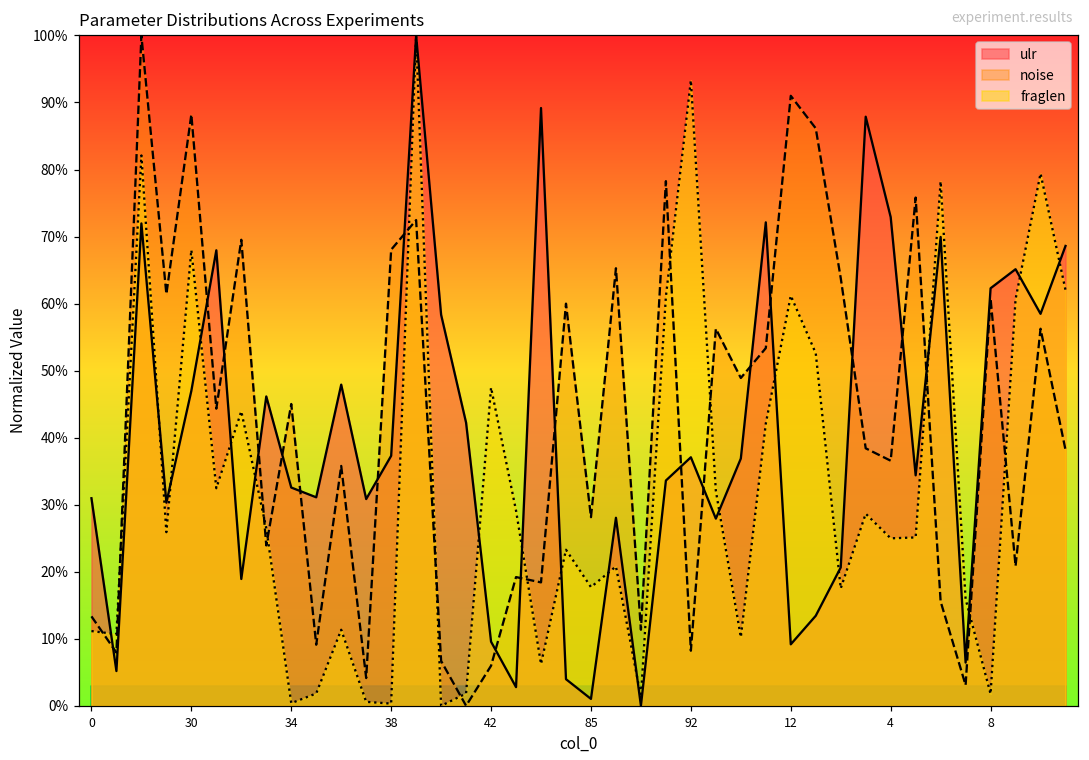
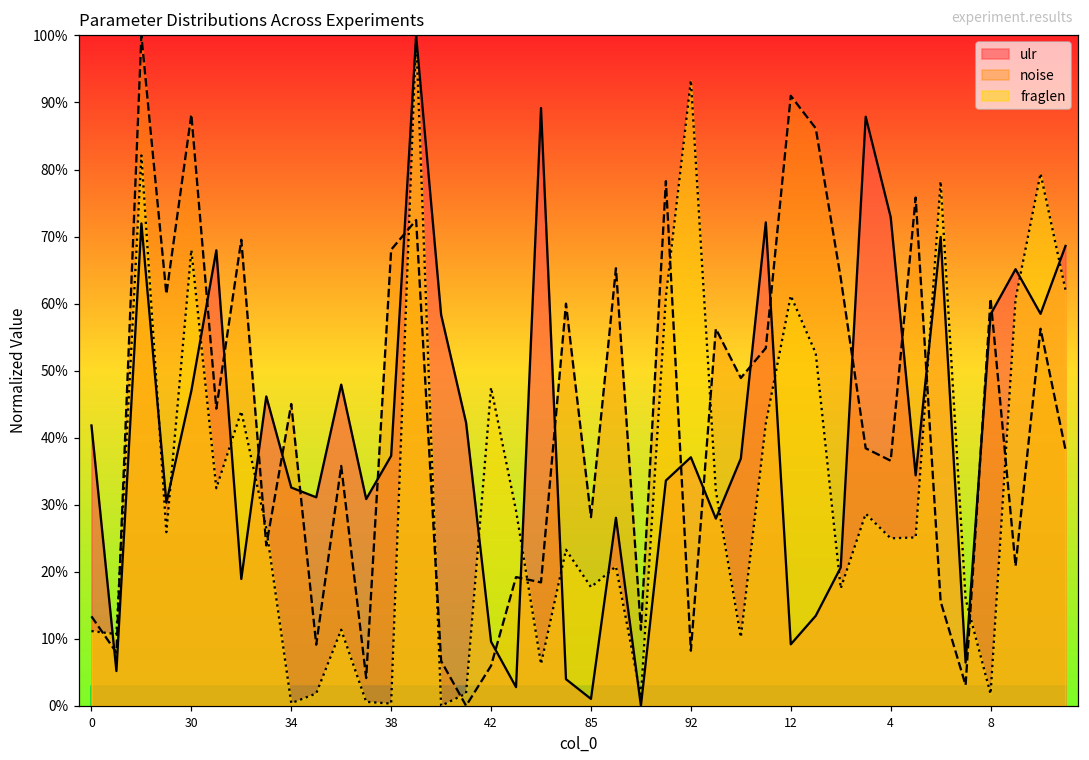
  {
    "ulr": {
-     "0": "31%",
+     "0": "42%",
      "42": "10%",
      "85": "1%",
      "92": "37%",
      "12": "9%",
      "4": "73%",
-     "8": "62%"
+     "8": "58%"
    }
  }
